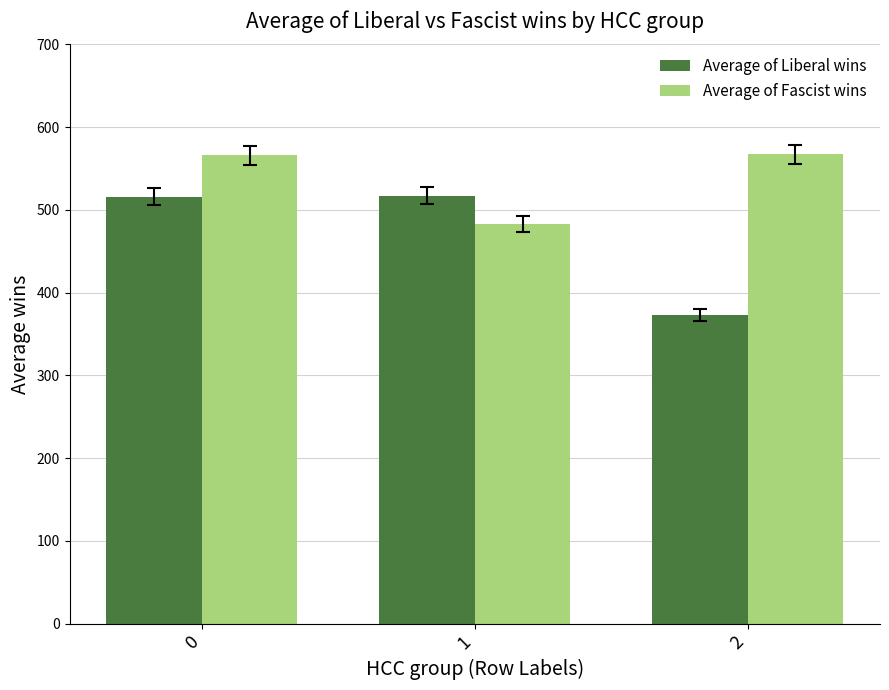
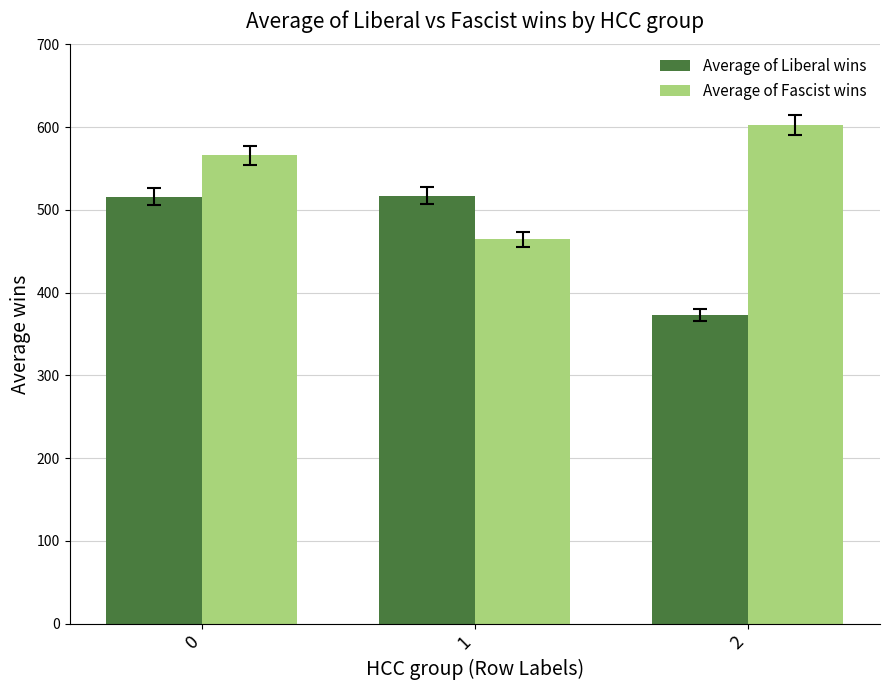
  {
    "Average of Liberal wins": {
      "0": 520,
      "1": 520,
      "2": 370
    },
    "Average of Fascist wins": {
      "0": 570,
-     "1": 480,
-     "2": 570
+     "1": 460,
+     "2": 600
    }
  }
